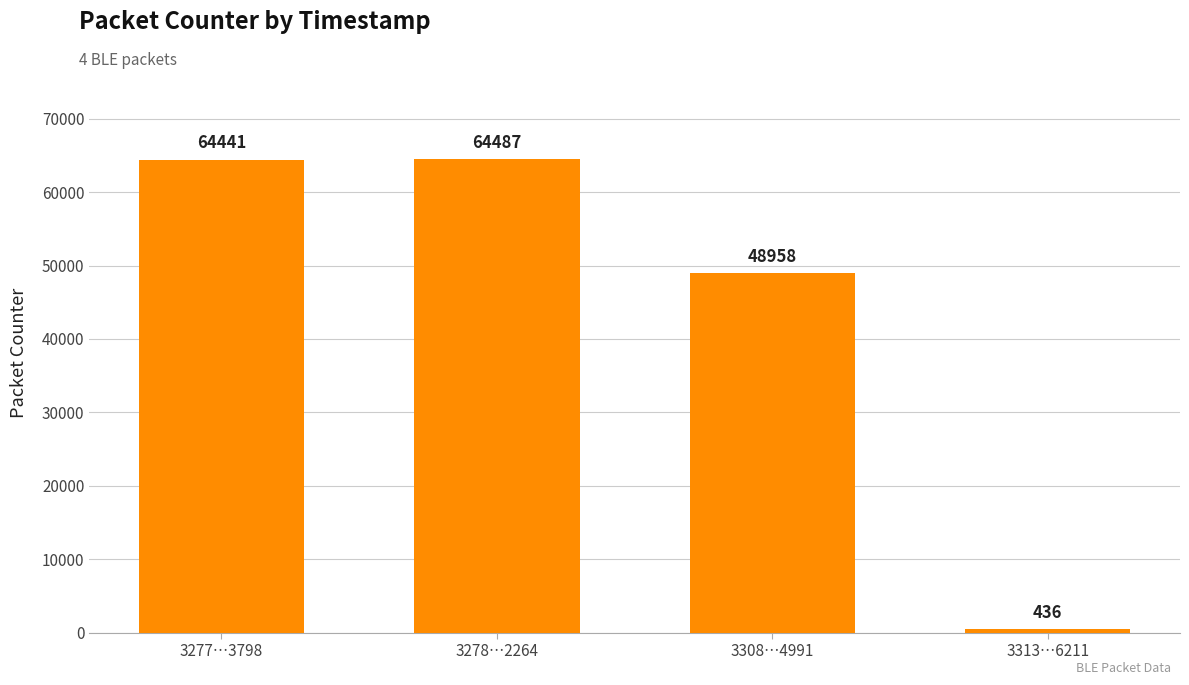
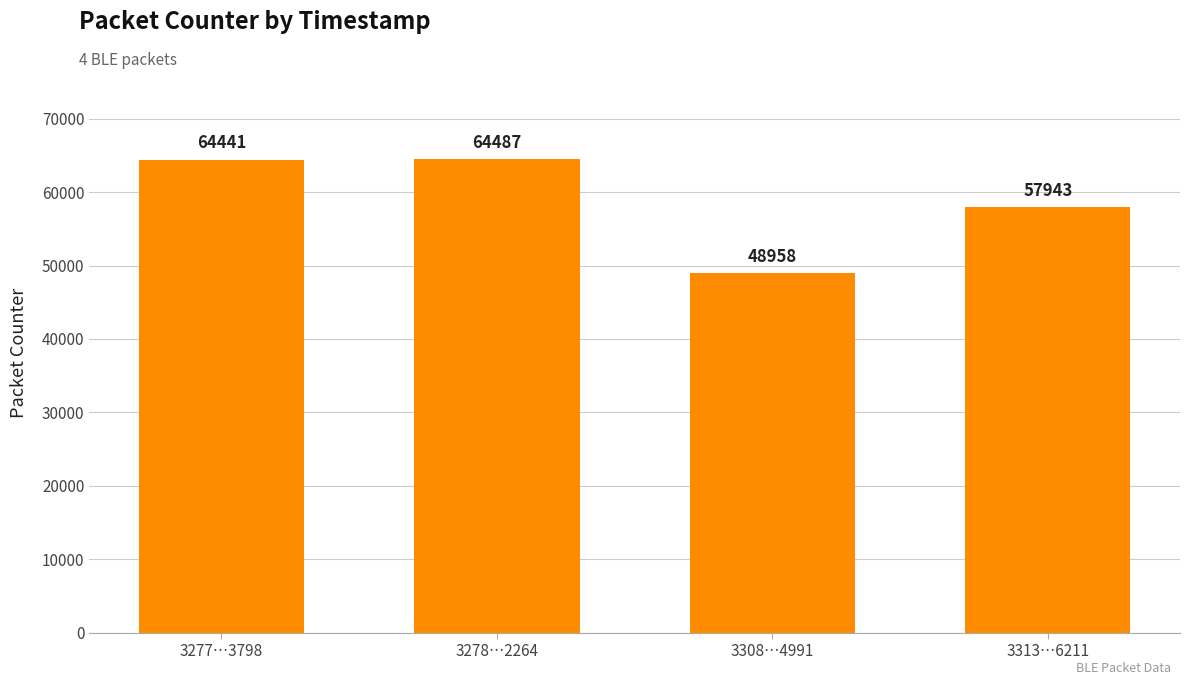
  {
    "3277…3798": 64441,
    "3278…2264": 64487,
    "3308…4991": 48958,
-   "3313…6211": 436
+   "3313…6211": 57943
  }
